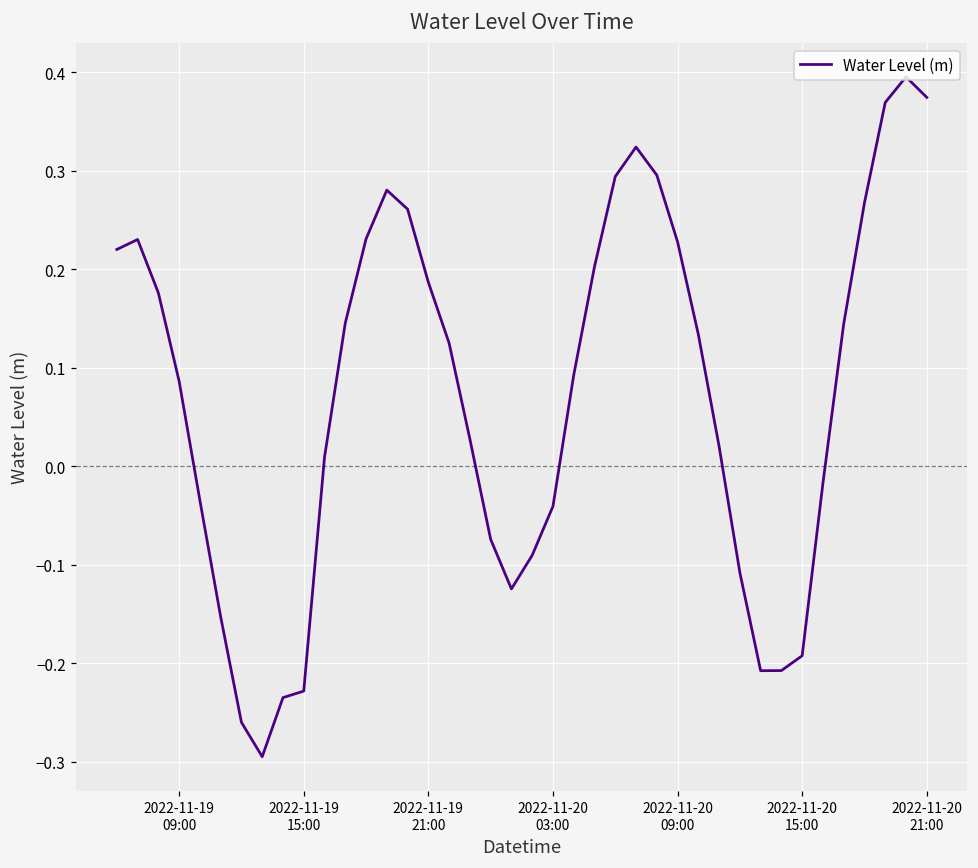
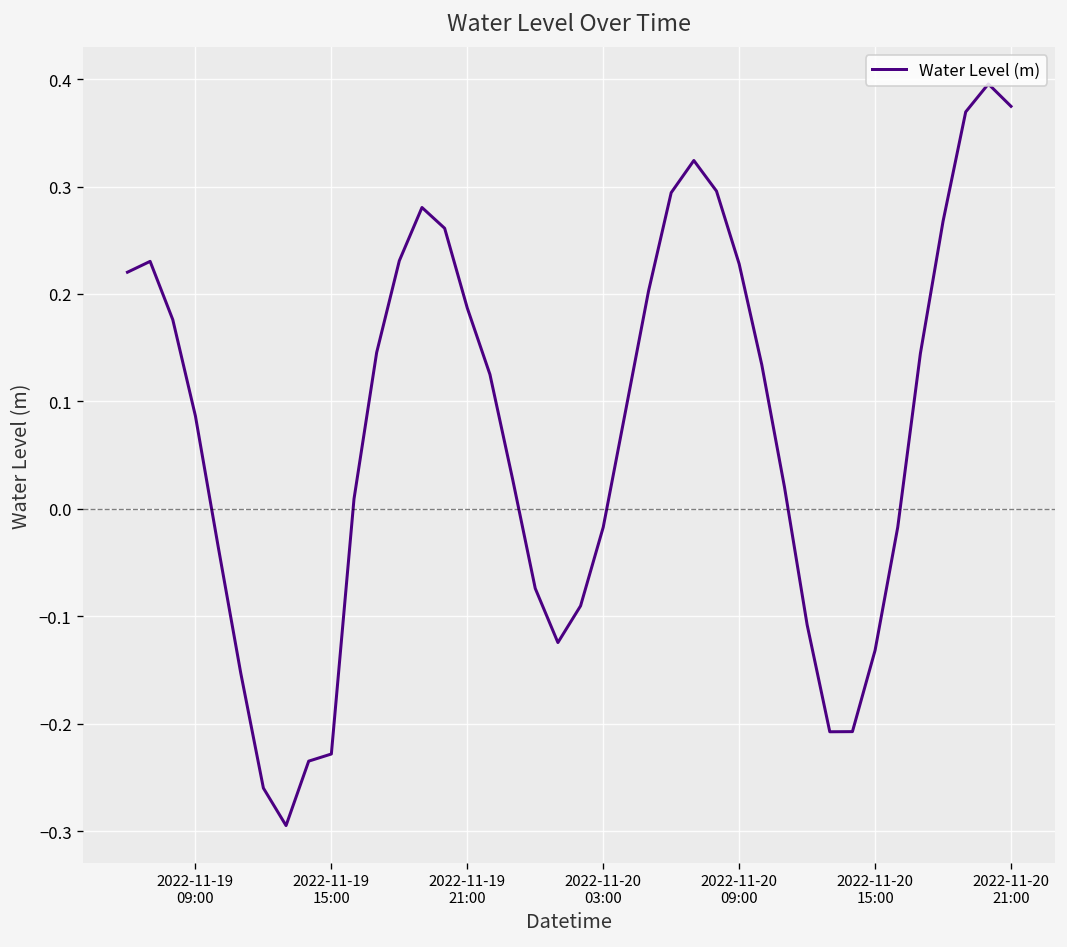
  {
    "2022-11-19 09:00": 0.09,
    "2022-11-19 15:00": -0.23,
    "2022-11-19 21:00": 0.19,
-   "2022-11-20 03:00": -0.04,
+   "2022-11-20 03:00": -0.02,
    "2022-11-20 09:00": 0.23,
-   "2022-11-20 15:00": -0.19,
+   "2022-11-20 15:00": -0.13,
    "2022-11-20 21:00": 0.37
  }
